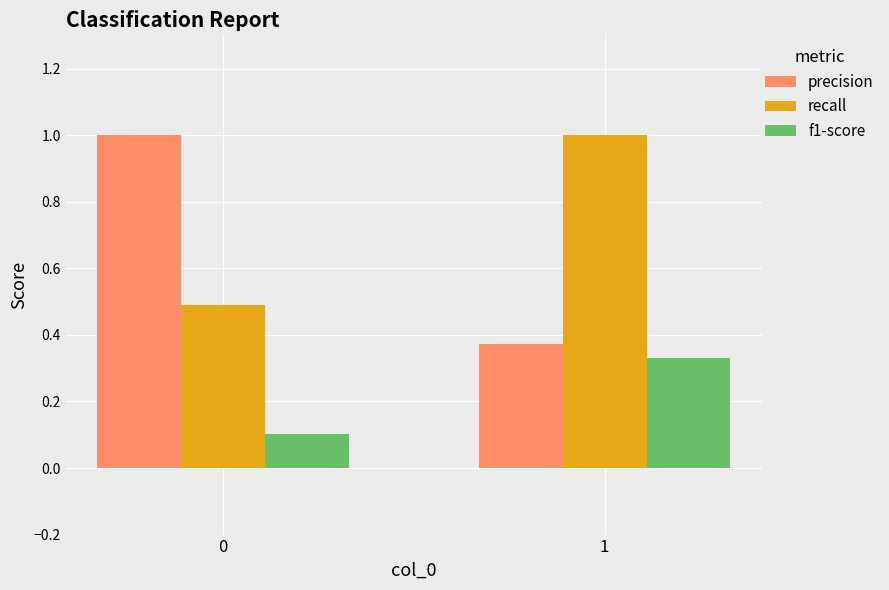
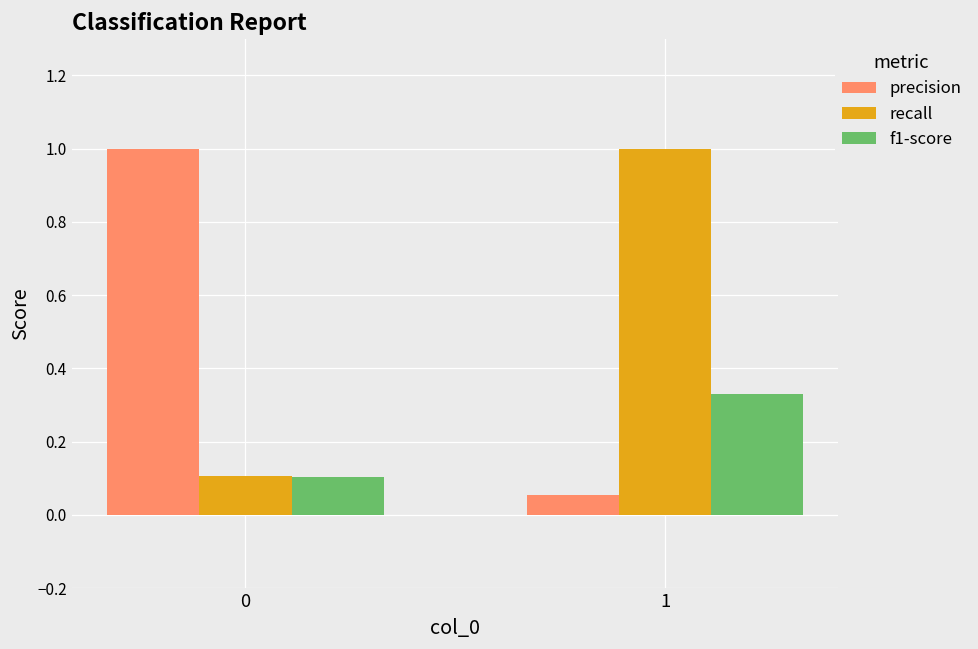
  {
    "precision": {
      "0": 1.00,
-     "1": 0.37
+     "1": 0.06
    },
    "recall": {
-     "0": 0.49,
+     "0": 0.10,
      "1": 1.00
    },
    "f1-score": {
      "0": 0.10,
      "1": 0.33
    }
  }
